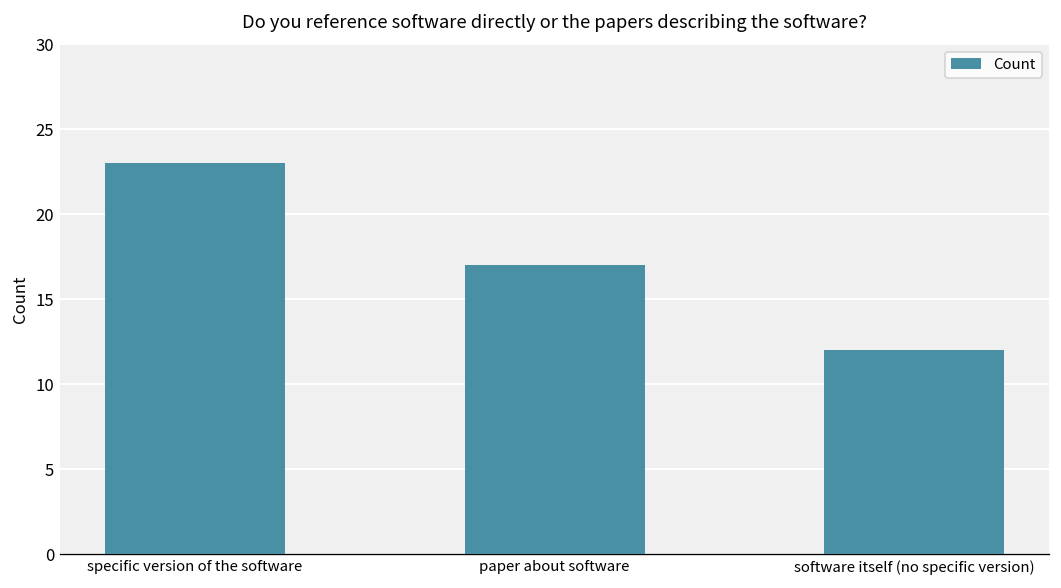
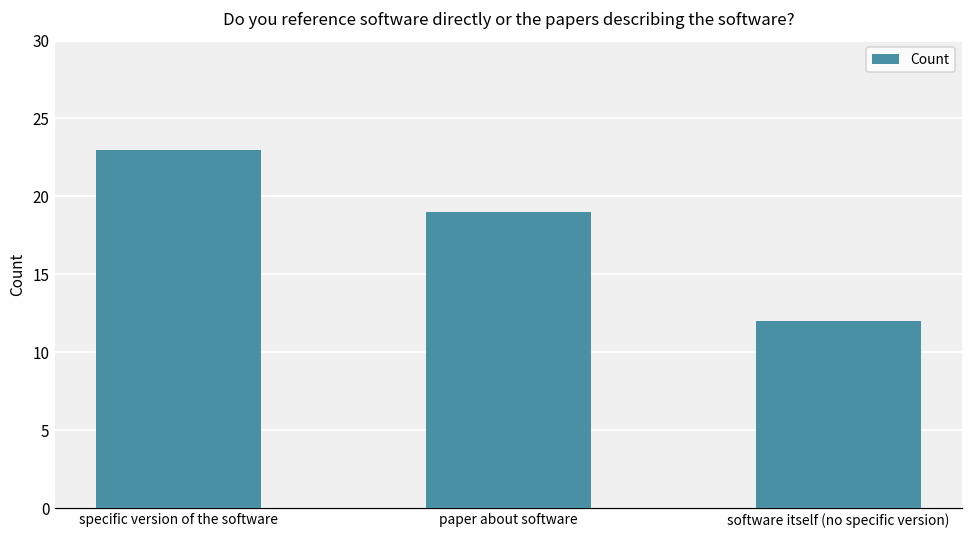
  {
    "specific version of the software": 23,
-   "paper about software": 17,
+   "paper about software": 19,
    "software itself (no specific version)": 12
  }
